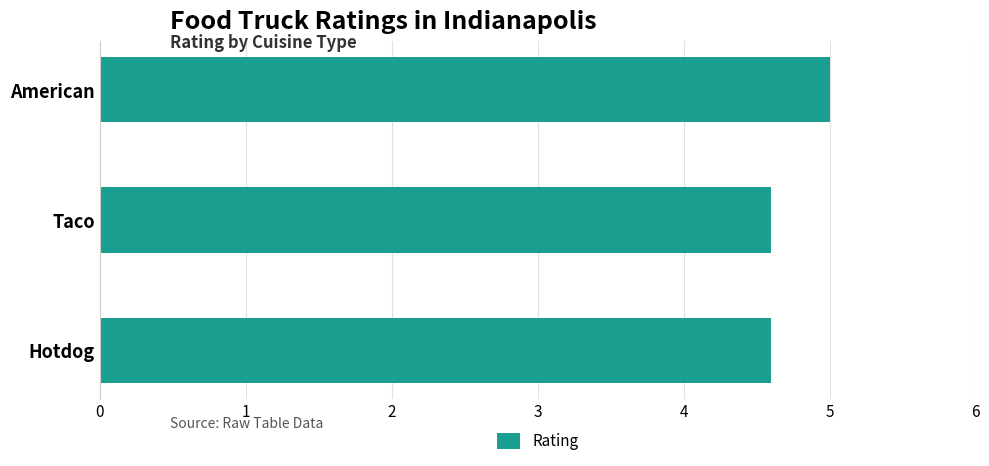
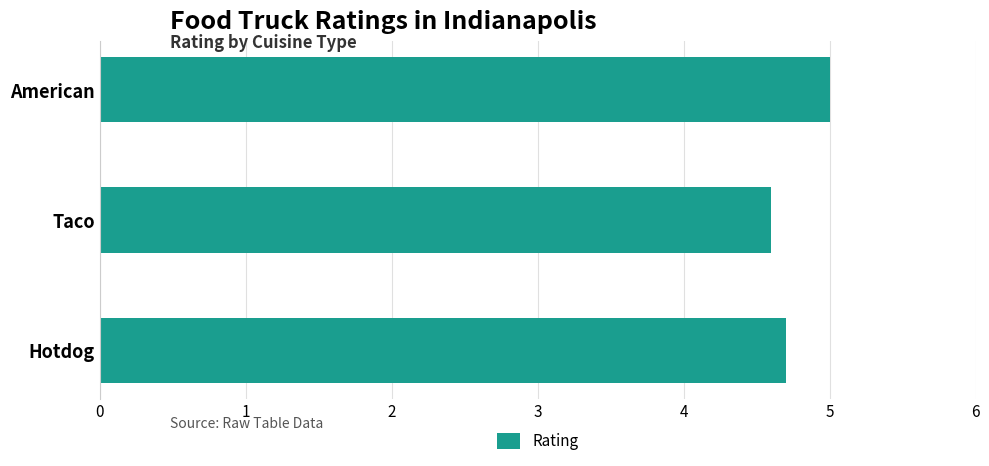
  {
    "American": 5.0,
    "Taco": 4.6,
-   "Hotdog": 4.6
+   "Hotdog": 4.7
  }
